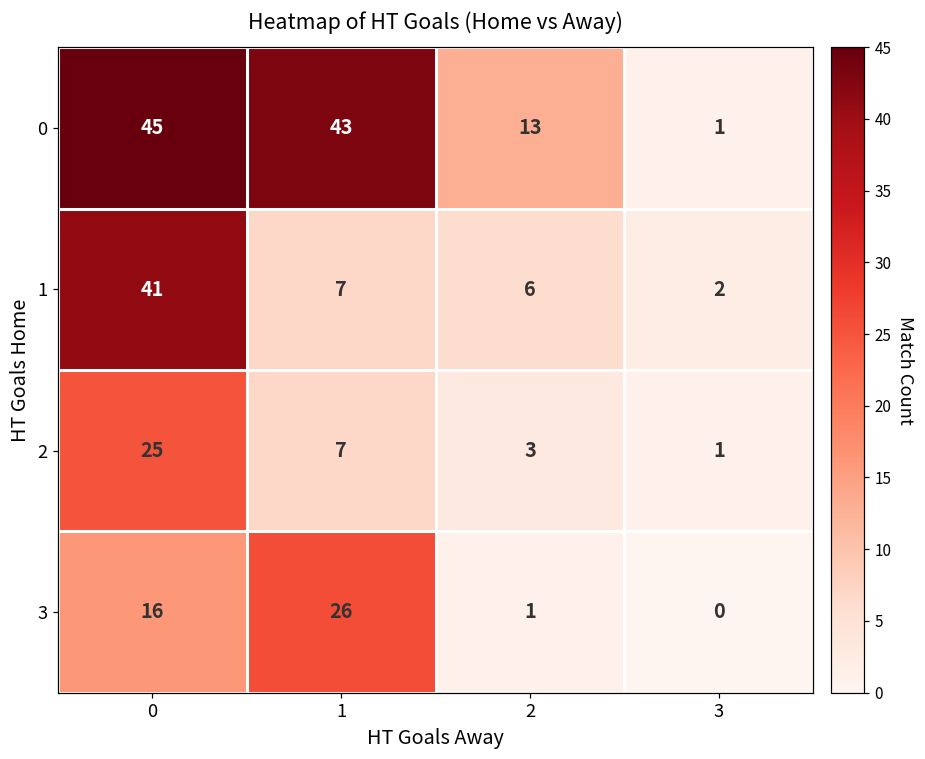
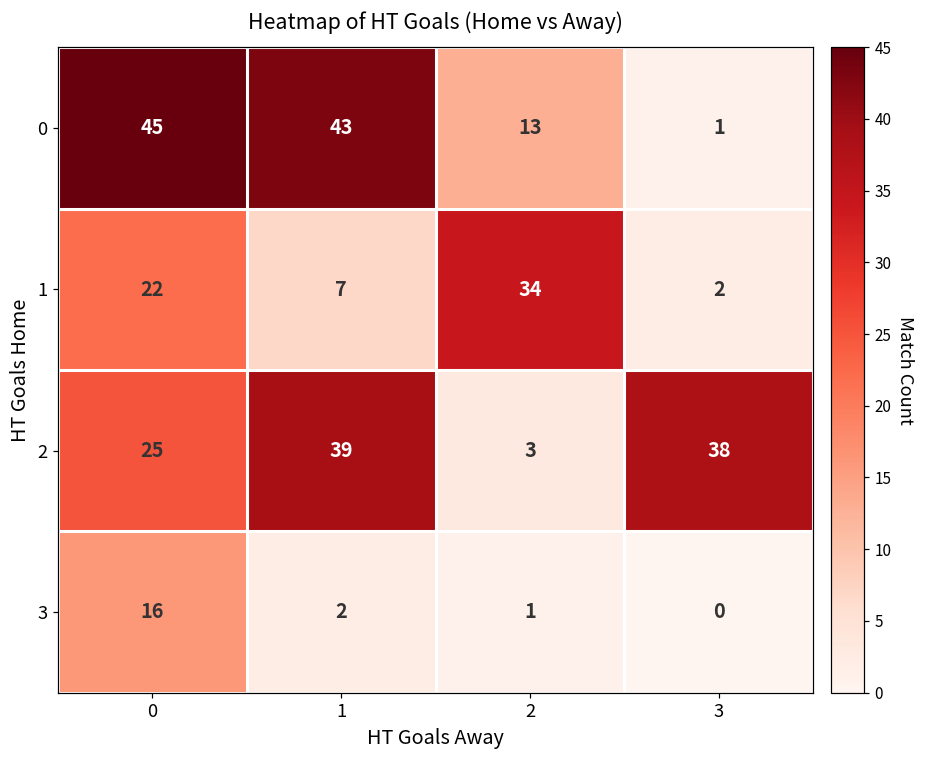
  {
    "0": {
      "0": 45,
      "1": 43,
      "2": 13,
      "3": 1
    },
    "1": {
-     "0": 41,
+     "0": 22,
      "1": 7,
-     "2": 6,
+     "2": 34,
      "3": 2
    },
    "2": {
      "0": 25,
-     "1": 7,
+     "1": 39,
      "2": 3,
-     "3": 1
+     "3": 38
    },
    "3": {
      "0": 16,
-     "1": 26,
+     "1": 2,
      "2": 1,
      "3": 0
    }
  }
